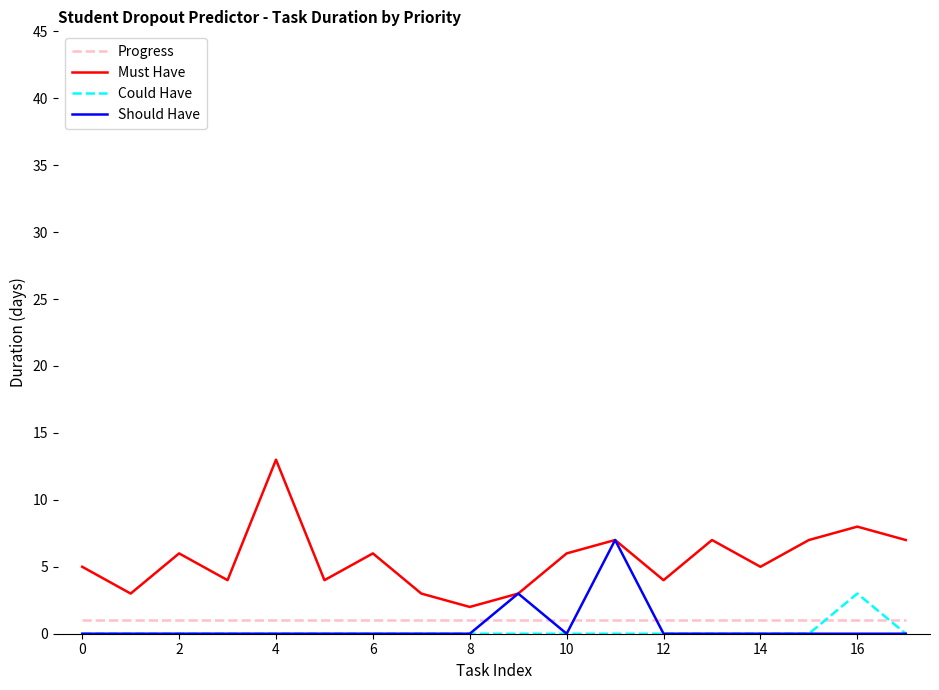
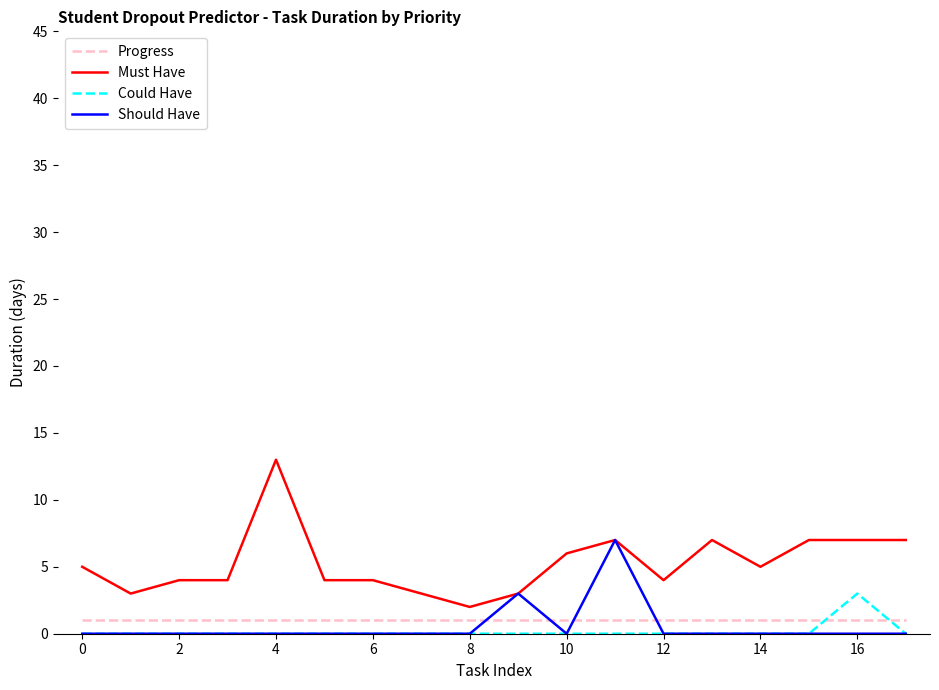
  {
    "Progress": {
      "0": 1,
      "2": 1,
      "4": 1,
      "6": 1,
      "8": 1,
      "10": 1,
      "12": 1,
      "14": 1,
      "16": 1
    },
    "Must Have": {
      "0": 5,
-     "2": 6,
+     "2": 4,
      "4": 13,
-     "6": 6,
+     "6": 4,
      "8": 2,
      "10": 6,
      "12": 4,
      "14": 5,
-     "16": 8
+     "16": 7
    },
    "Could Have": {
      "16": 3
    },
    "Should Have": {
      "16": 0
    }
  }
